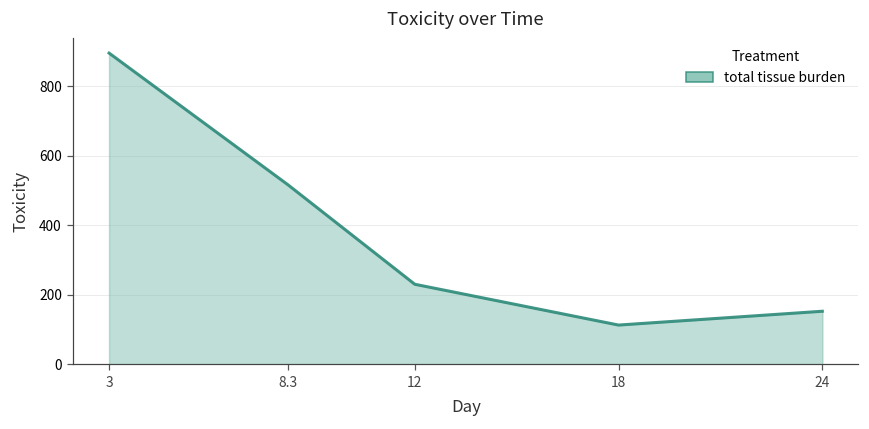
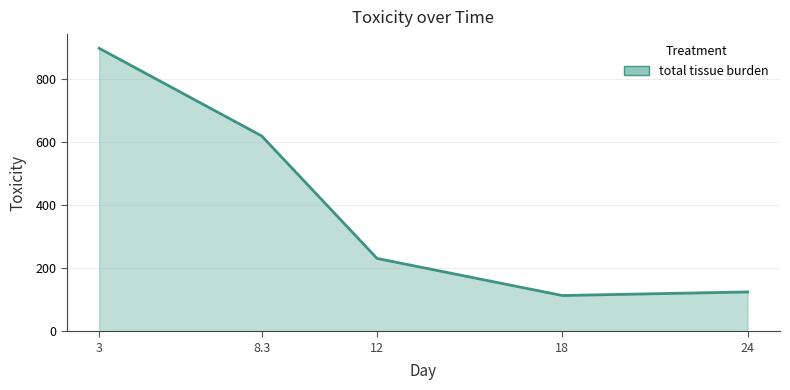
  {
    "3": 900,
-   "8.3": 520,
+   "8.3": 620,
    "12": 230,
    "18": 110,
-   "24": 150
+   "24": 120
  }
